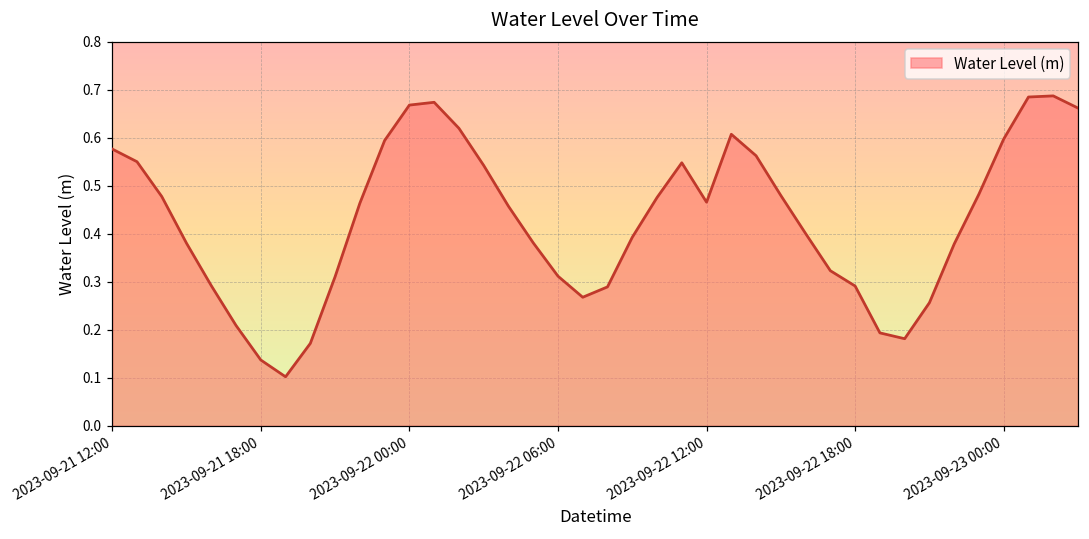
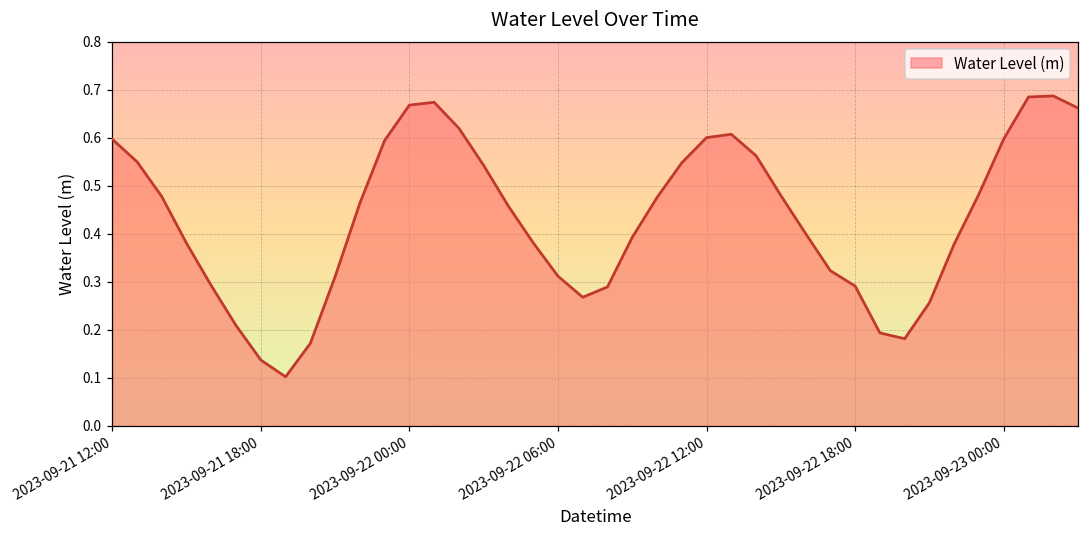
  {
-   "2023-09-21 12:00": 0.58,
+   "2023-09-21 12:00": 0.60,
    "2023-09-21 18:00": 0.14,
    "2023-09-22 00:00": 0.67,
    "2023-09-22 06:00": 0.31,
-   "2023-09-22 12:00": 0.47,
+   "2023-09-22 12:00": 0.60,
    "2023-09-22 18:00": 0.29,
    "2023-09-23 00:00": 0.60
  }
